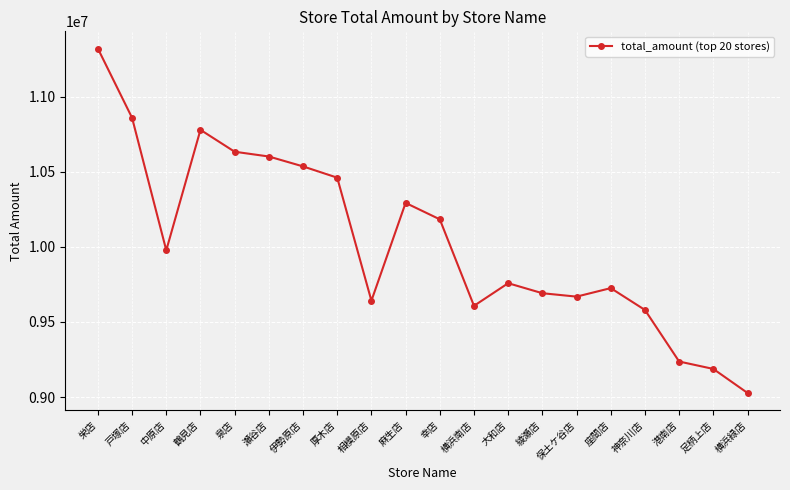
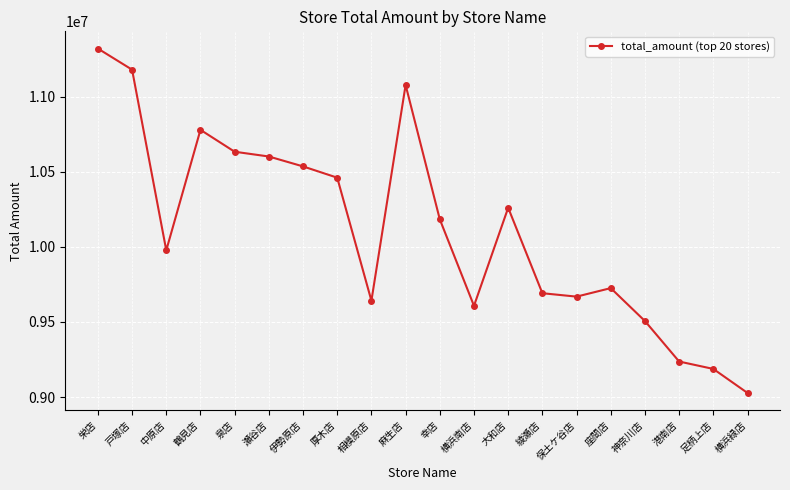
  {
    "栄店": 11320000,
-   "戸塚店": 10860000,
+   "戸塚店": 11180000,
    "中原店": 9980000,
    "鶴見店": 10780000,
    "泉店": 10630000,
    "瀬谷店": 10600000,
    "伊勢原店": 10540000,
    "厚木店": 10460000,
    "相模原店": 9640000,
-   "麻生店": 10290000,
+   "麻生店": 11080000,
    "幸店": 10180000,
    "横浜南店": 9610000,
-   "大和店": 9760000,
+   "大和店": 10260000,
    "綾瀬店": 9690000,
    "保土ケ谷店": 9670000,
    "座間店": 9730000,
-   "神奈川店": 9580000,
+   "神奈川店": 9510000,
    "港南店": 9240000,
    "足柄上店": 9190000,
    "横浜緑店": 9030000
  }
